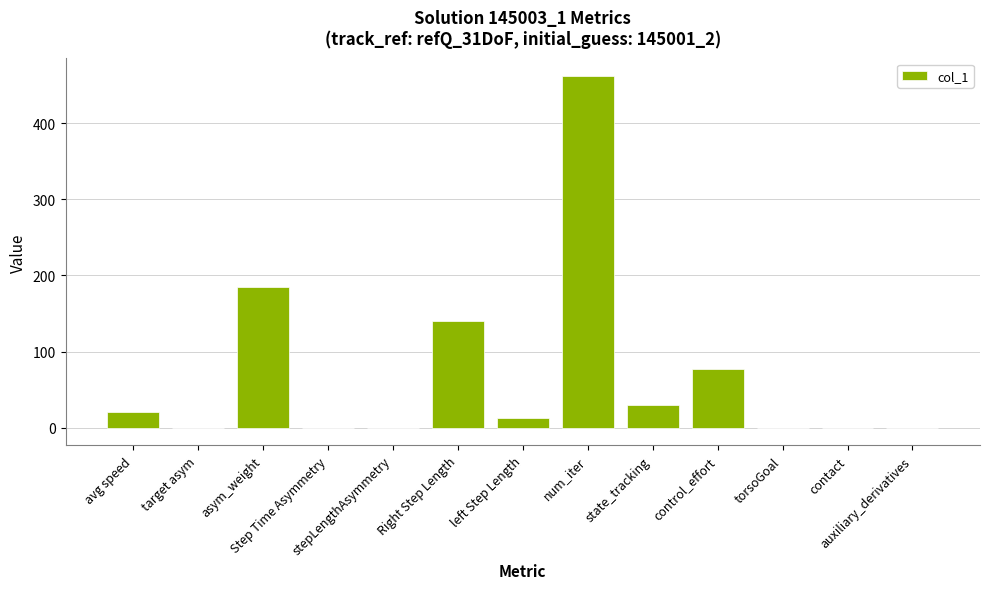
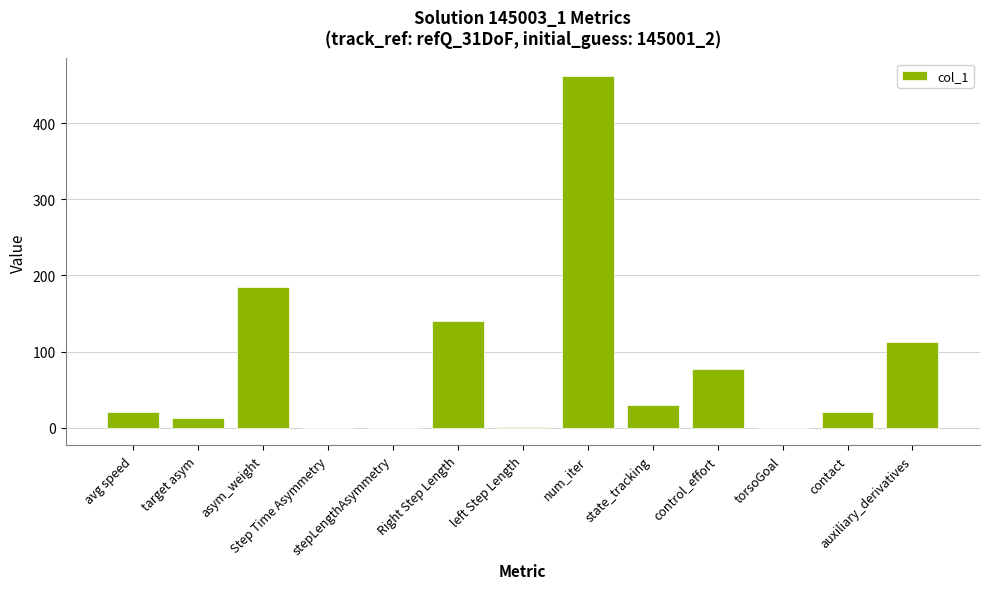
  {
    "avg speed": 20,
-   "target asym": 0,
+   "target asym": 10,
    "asym_weight": 190,
    "Step Time Asymmetry": 0,
    "Right Step Length": 140,
-   "left Step Length": 10,
+   "left Step Length": 0,
    "num_iter": 460,
    "state_tracking": 30,
    "control_effort": 80,
-   "contact": 0,
-   "auxiliary_derivatives": 0
+   "contact": 20,
+   "auxiliary_derivatives": 110
  }
